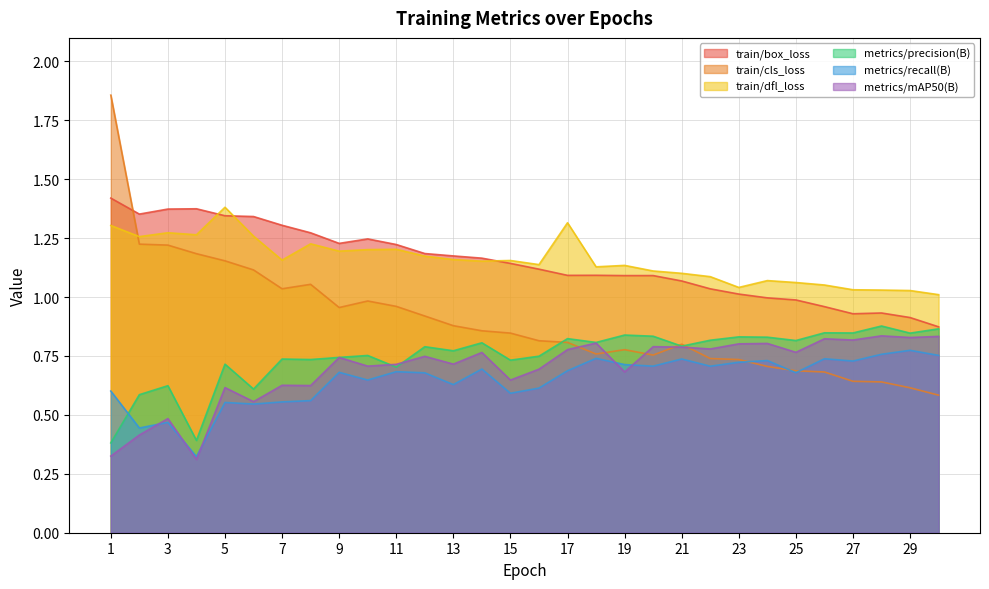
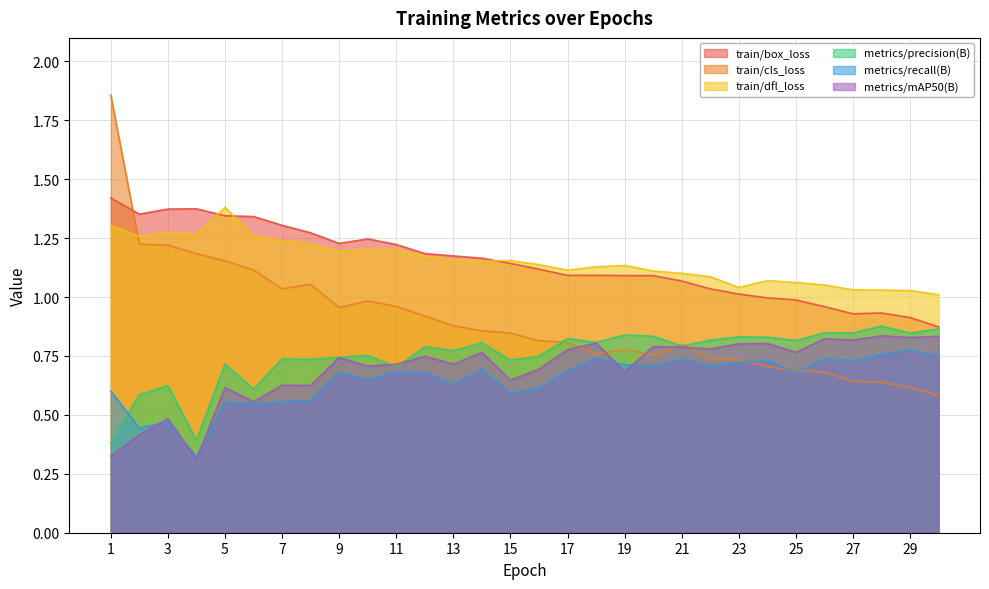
  {
    "train/dfl_loss": {
      "1": 1.30,
      "3": 1.27,
      "5": 1.38,
-     "7": 1.16,
+     "7": 1.24,
      "9": 1.20,
      "11": 1.20,
      "13": 1.16,
      "15": 1.16,
-     "17": 1.32,
+     "17": 1.11,
      "19": 1.13,
      "21": 1.10,
      "23": 1.04,
      "25": 1.06,
      "27": 1.03,
      "29": 1.03
    },
    "metrics/precision(B)": {
      "1": 0.38,
      "3": 0.62,
      "5": 0.72,
      "7": 0.74,
      "11": 0.70,
      "13": 0.77,
      "15": 0.73,
      "17": 0.82,
      "19": 0.84,
      "23": 0.83,
      "25": 0.82,
      "27": 0.85,
      "29": 0.85
    },
    "metrics/recall(B)": {
      "1": 0.60,
      "3": 0.47,
      "5": 0.55,
      "7": 0.56,
      "9": 0.68,
      "11": 0.68,
      "13": 0.63,
      "15": 0.59,
      "17": 0.69,
      "19": 0.71,
      "21": 0.74,
      "23": 0.72,
      "27": 0.73,
      "29": 0.77
    },
    "metrics/mAP50(B)": {
      "1": 0.33,
      "3": 0.48,
      "5": 0.62,
      "7": 0.63,
      "11": 0.71,
      "13": 0.72,
      "15": 0.65,
      "17": 0.78,
      "19": 0.68,
      "23": 0.80,
      "25": 0.77,
      "27": 0.82,
      "29": 0.83
    }
  }
